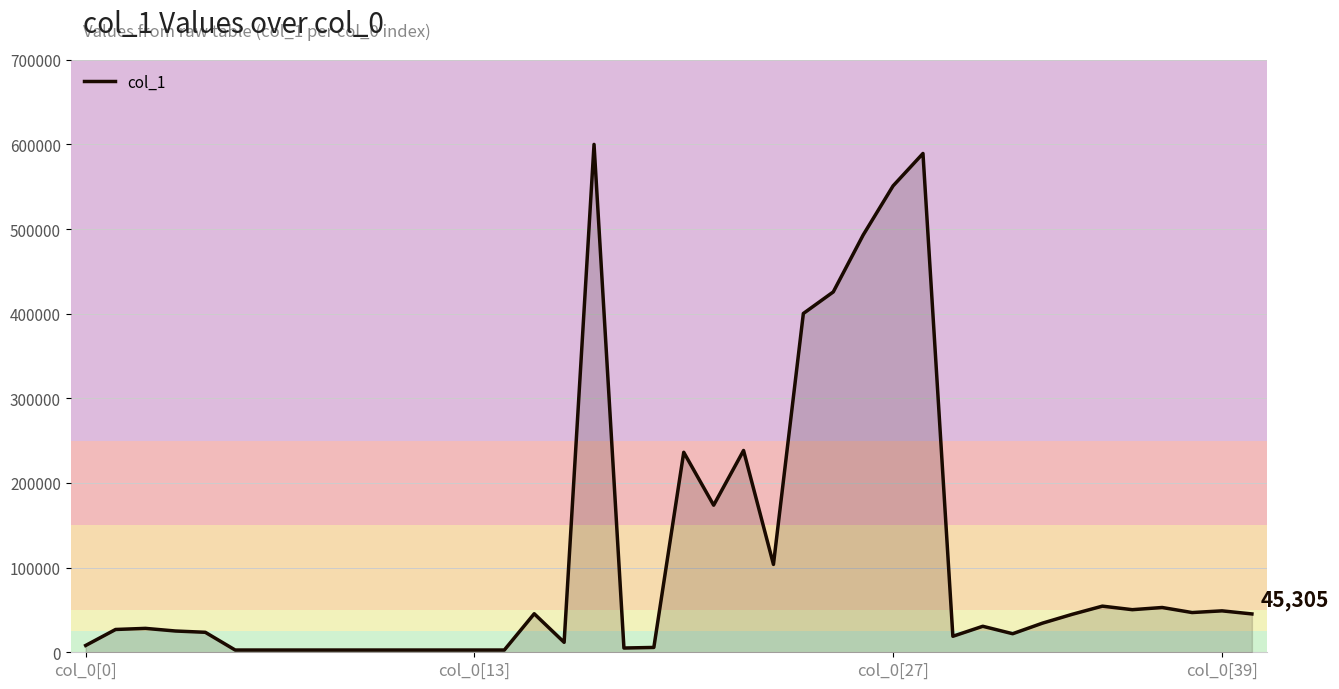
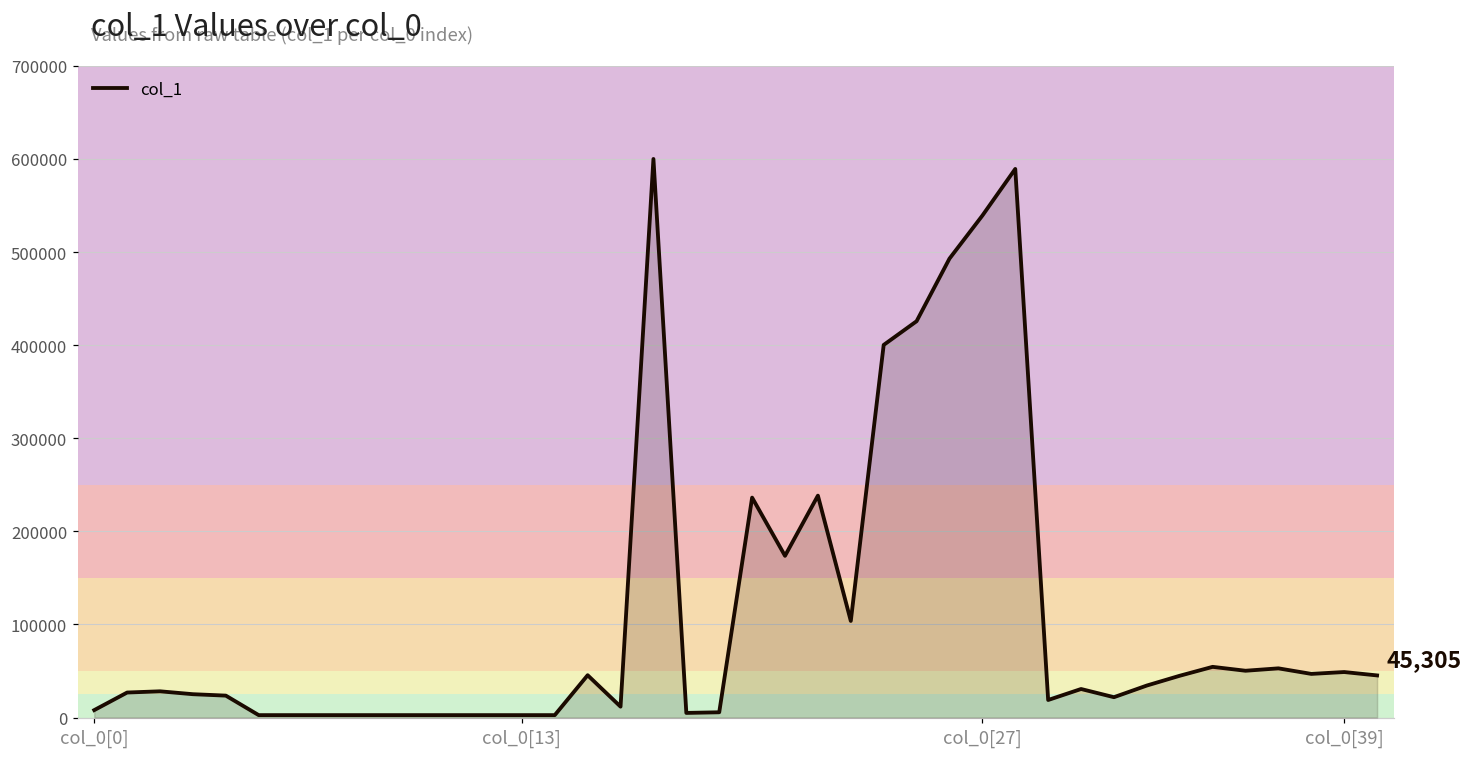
  {
    "col_0[0]": 10000,
    "col_0[13]": 0,
-   "col_0[27]": 550000,
+   "col_0[27]": 540000,
    "col_0[39]": 50000
  }
